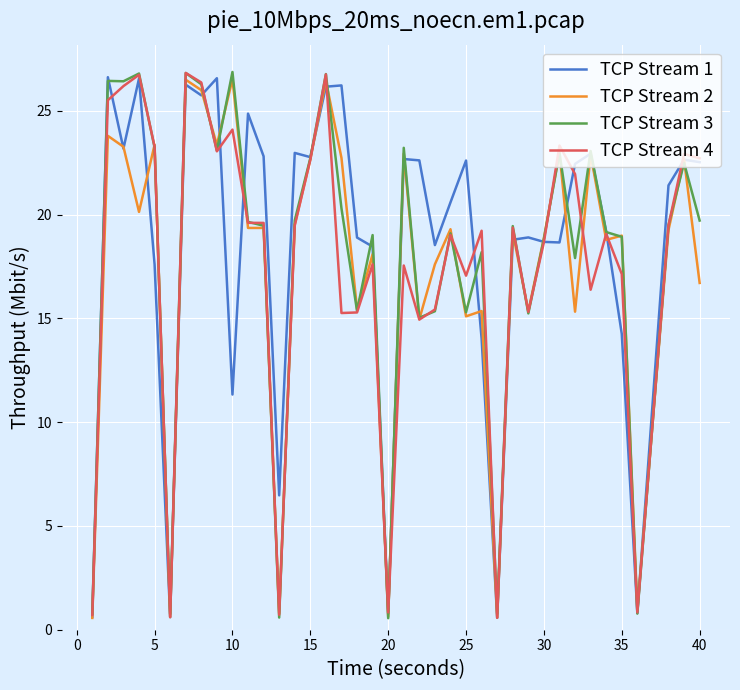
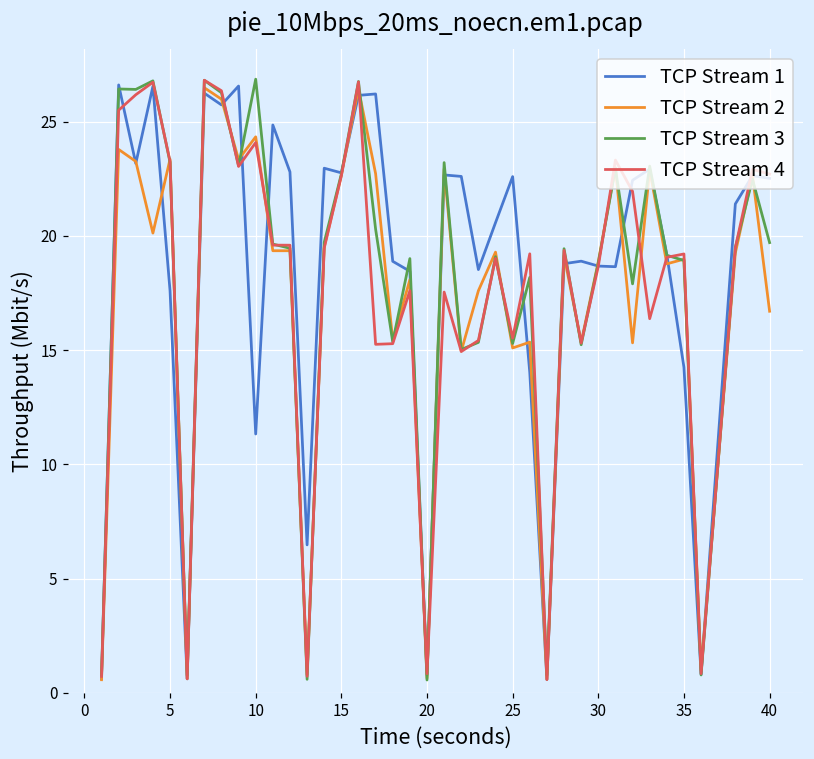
  {
    "TCP Stream 1": {
      "5": 17.6,
      "10": 11.3,
      "25": 22.6,
      "35": 14.2
    },
    "TCP Stream 2": {
-     "10": 26.5,
+     "10": 24.3,
      "25": 15.1,
      "40": 16.7
    },
    "TCP Stream 3": {
      "10": 26.9,
      "25": 15.3,
      "40": 19.7
    },
    "TCP Stream 4": {
      "10": 24.1,
-     "25": 17.1,
-     "35": 17.1
+     "25": 15.5,
+     "35": 19.2
    }
  }
